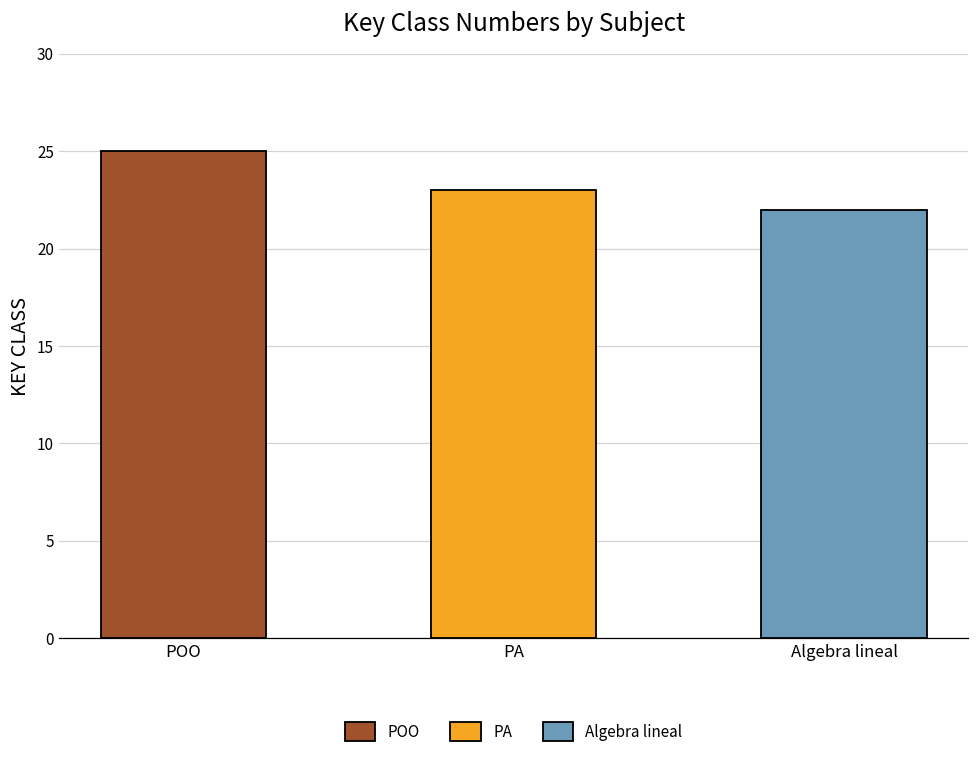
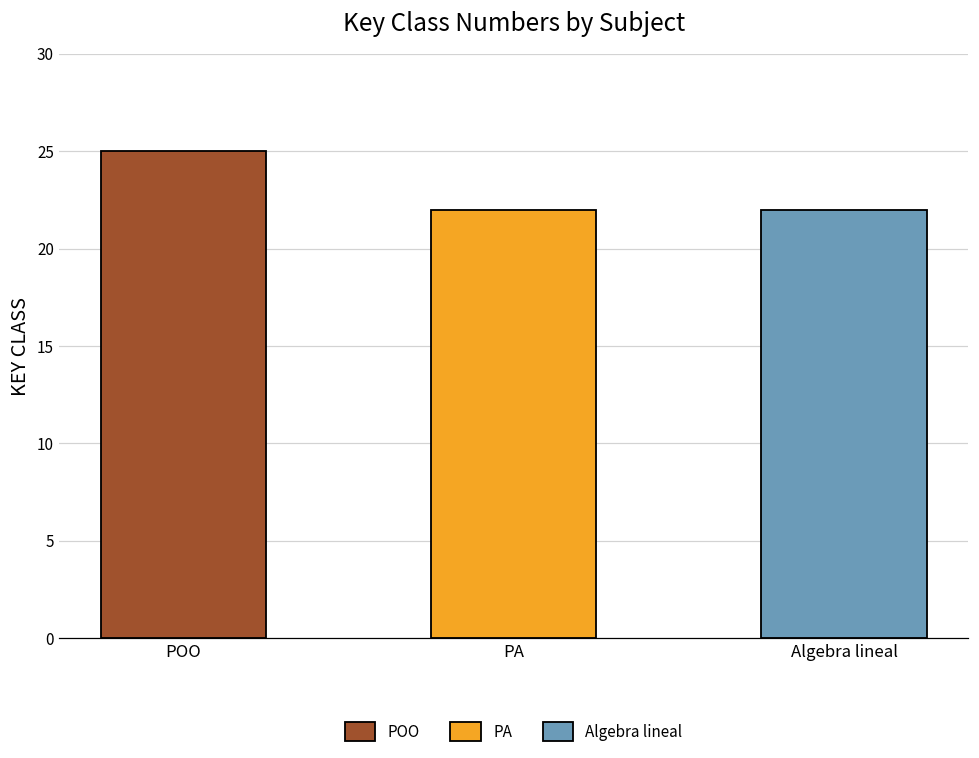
  {
    "POO": 25,
-   "PA": 23,
+   "PA": 22,
    "Algebra lineal": 22
  }
